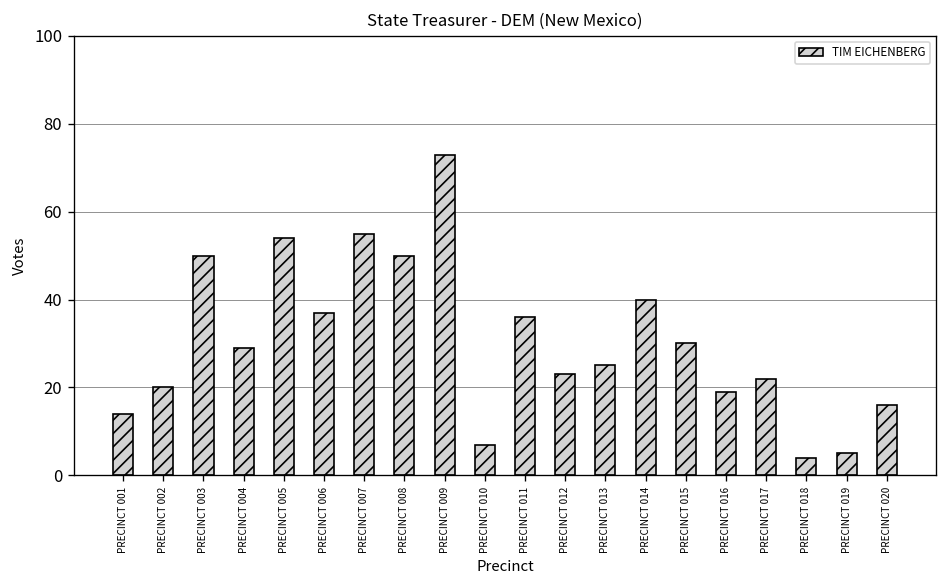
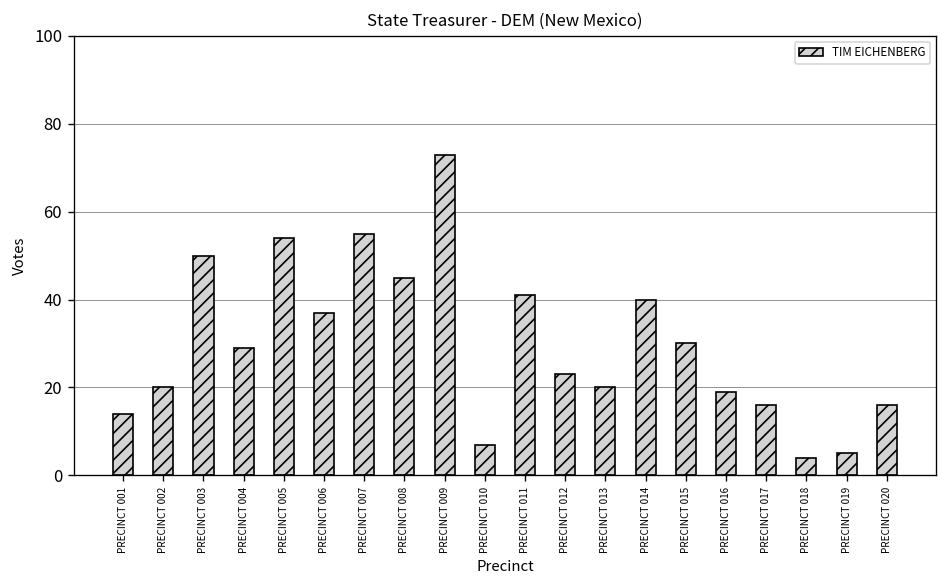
  {
    "PRECINCT 001": 14,
    "PRECINCT 002": 20,
    "PRECINCT 003": 50,
    "PRECINCT 004": 29,
    "PRECINCT 005": 54,
    "PRECINCT 006": 37,
    "PRECINCT 007": 55,
-   "PRECINCT 008": 50,
+   "PRECINCT 008": 45,
    "PRECINCT 009": 73,
    "PRECINCT 010": 7,
-   "PRECINCT 011": 36,
+   "PRECINCT 011": 41,
    "PRECINCT 012": 23,
-   "PRECINCT 013": 25,
+   "PRECINCT 013": 20,
    "PRECINCT 014": 40,
    "PRECINCT 015": 30,
    "PRECINCT 016": 19,
-   "PRECINCT 017": 22,
+   "PRECINCT 017": 16,
    "PRECINCT 018": 4,
    "PRECINCT 019": 5,
    "PRECINCT 020": 16
  }
